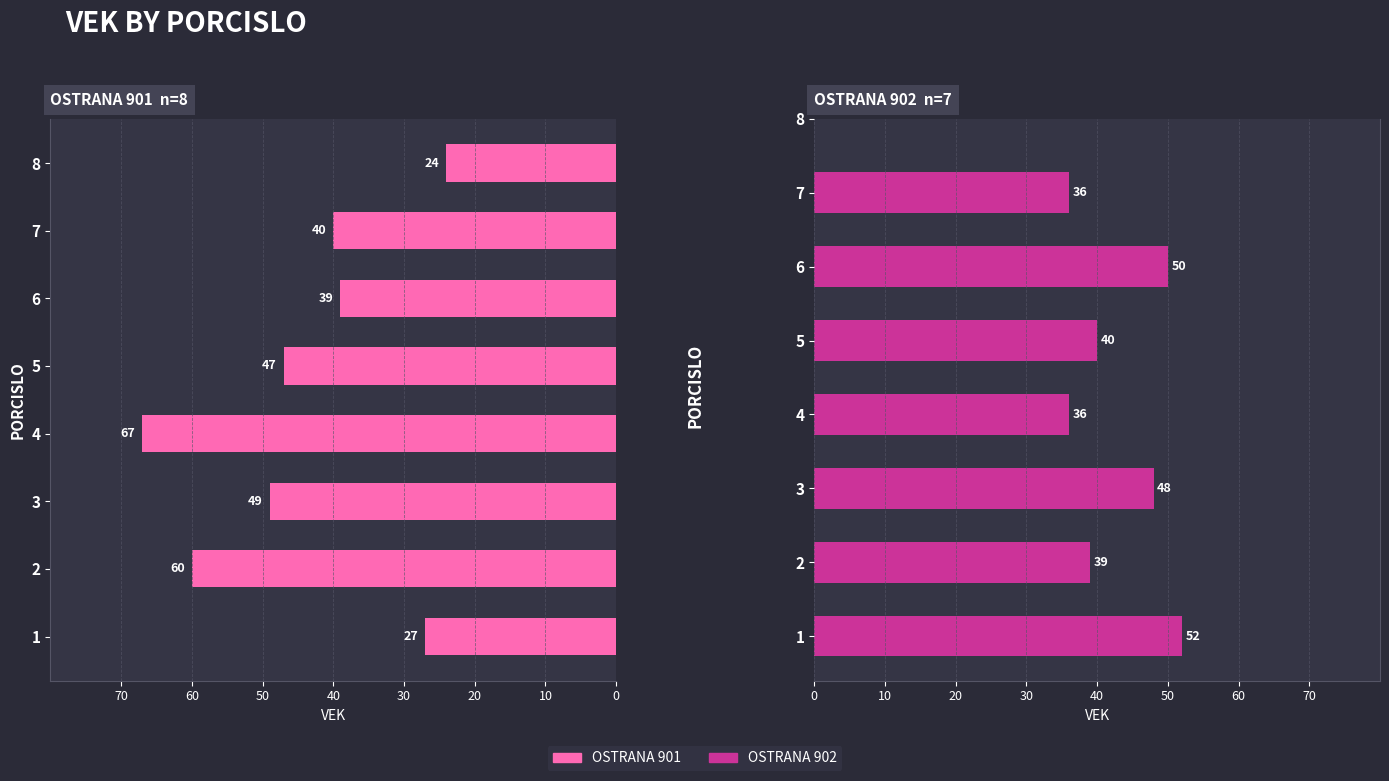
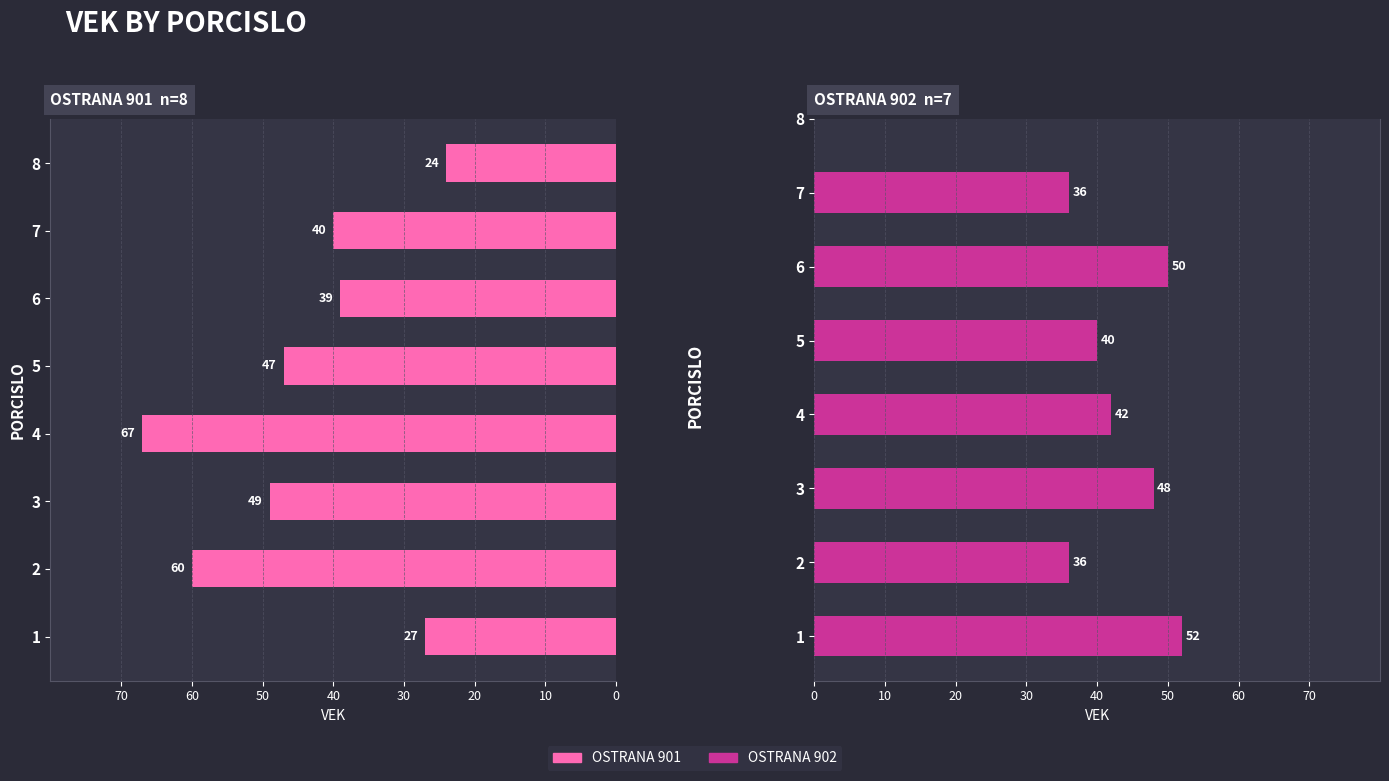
  {
    "OSTRANA 902 n=7": {
      "7": 36,
      "6": 50,
      "5": 40,
-     "4": 36,
+     "4": 42,
      "3": 48,
-     "2": 39,
+     "2": 36,
      "1": 52
    }
  }
